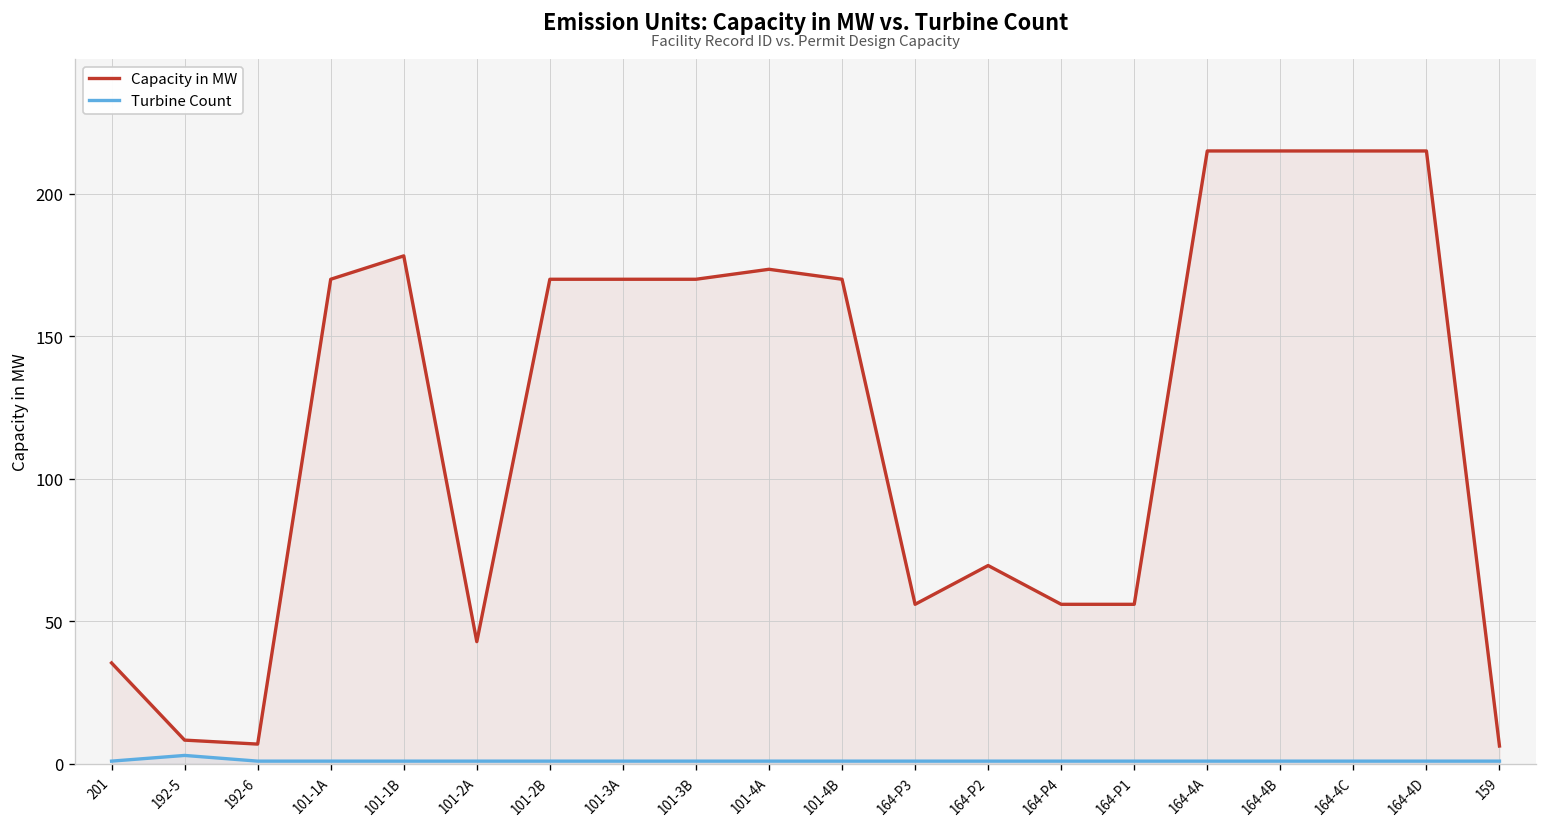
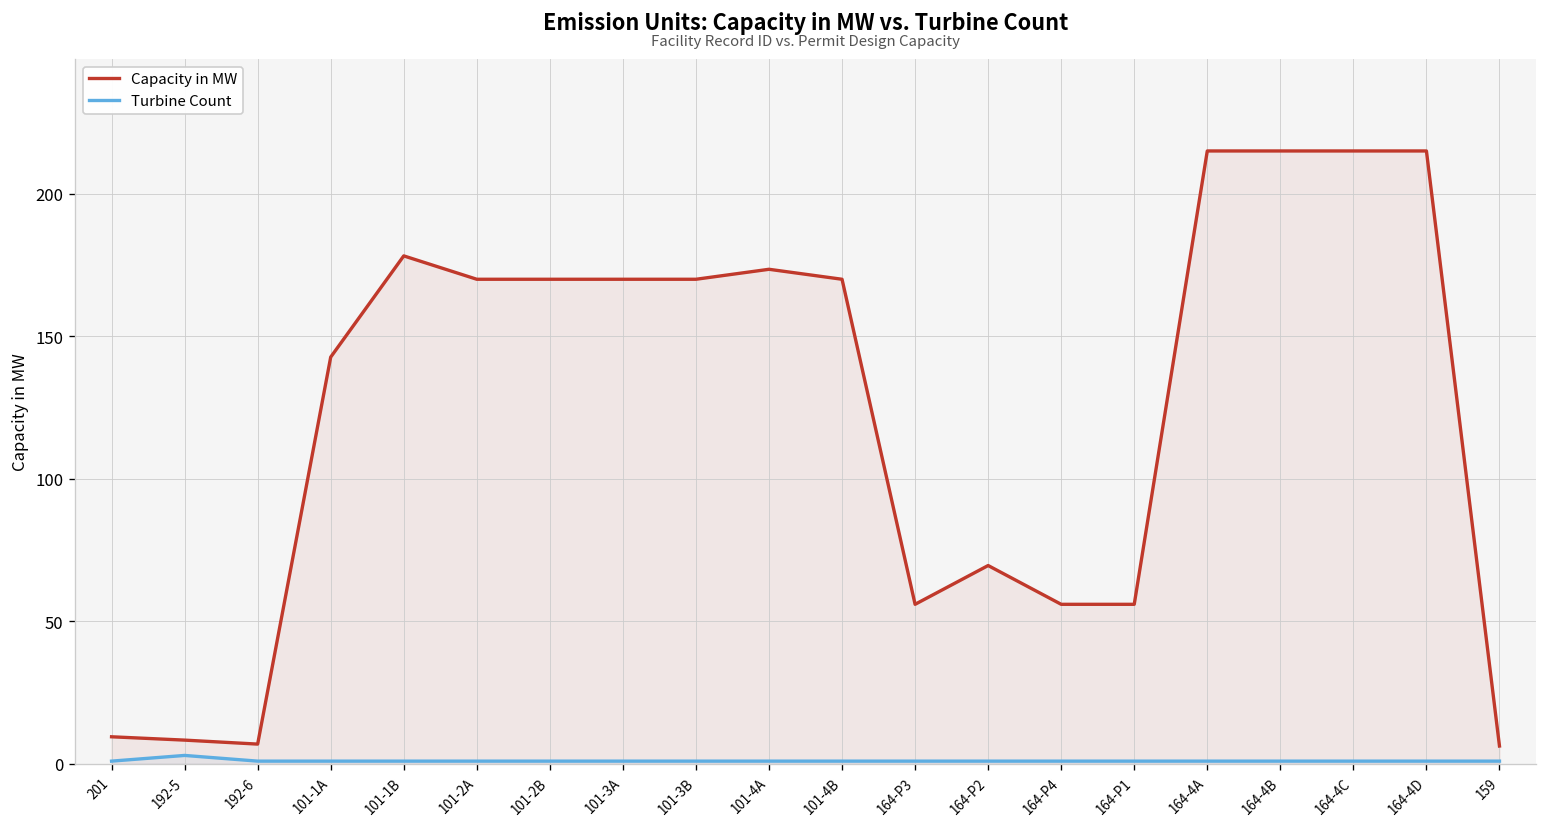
  {
    "Capacity in MW": {
-     "201": 35,
+     "201": 10,
      "192-5": 8,
      "192-6": 7,
-     "101-1A": 170,
+     "101-1A": 143,
      "101-1B": 178,
-     "101-2A": 43,
+     "101-2A": 170,
      "101-2B": 170,
      "101-3A": 170,
      "101-3B": 170,
      "101-4A": 174,
      "101-4B": 170,
      "164-P3": 56,
      "164-P2": 70,
      "164-P4": 56,
      "164-P1": 56,
      "164-4A": 215,
      "164-4B": 215,
      "164-4C": 215,
      "164-4D": 215,
      "159": 6
    },
    "Turbine Count": {
      "201": 1,
      "192-5": 3,
      "192-6": 1,
      "101-1A": 1,
      "101-1B": 1,
      "101-2A": 1,
      "101-2B": 1,
      "101-3A": 1,
      "101-3B": 1,
      "101-4A": 1,
      "101-4B": 1,
      "164-P3": 1,
      "164-P2": 1,
      "164-P4": 1,
      "164-P1": 1,
      "164-4A": 1,
      "164-4B": 1,
      "164-4C": 1,
      "164-4D": 1,
      "159": 1
    }
  }
